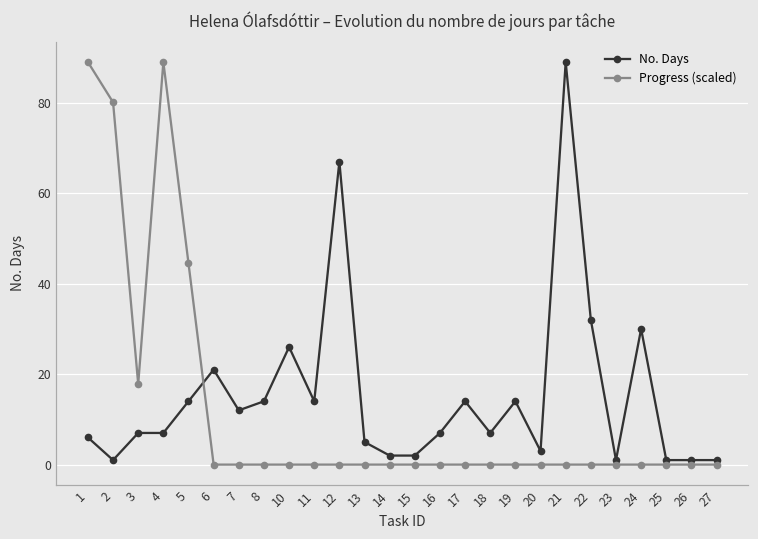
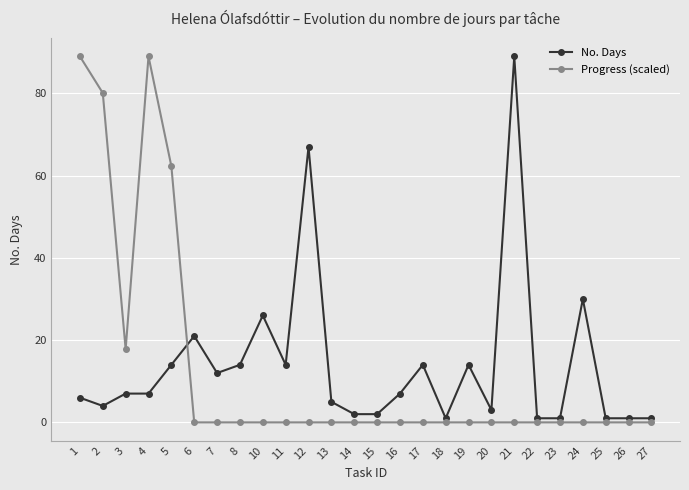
  {
    "No. Days": {
      "1": 6,
-     "2": 1,
+     "2": 4,
      "3": 7,
      "4": 7,
      "5": 14,
      "6": 21,
      "7": 12,
      "8": 14,
      "10": 26,
      "11": 14,
      "12": 67,
      "13": 5,
      "14": 2,
      "15": 2,
      "16": 7,
      "17": 14,
-     "18": 7,
+     "18": 1,
      "19": 14,
      "20": 3,
      "21": 89,
-     "22": 32,
+     "22": 1,
      "23": 1,
      "24": 30,
      "25": 1,
      "26": 1,
      "27": 1
    },
    "Progress (scaled)": {
      "1": 89,
      "2": 80,
      "3": 18,
      "4": 89,
-     "5": 45,
+     "5": 62,
      "6": 0,
      "7": 0,
      "8": 0,
      "10": 0,
      "11": 0,
      "12": 0,
      "13": 0,
      "14": 0,
      "15": 0,
      "16": 0,
      "17": 0,
      "18": 0,
      "19": 0,
      "20": 0,
      "21": 0,
      "22": 0,
      "23": 0,
      "24": 0,
      "25": 0,
      "26": 0,
      "27": 0
    }
  }
